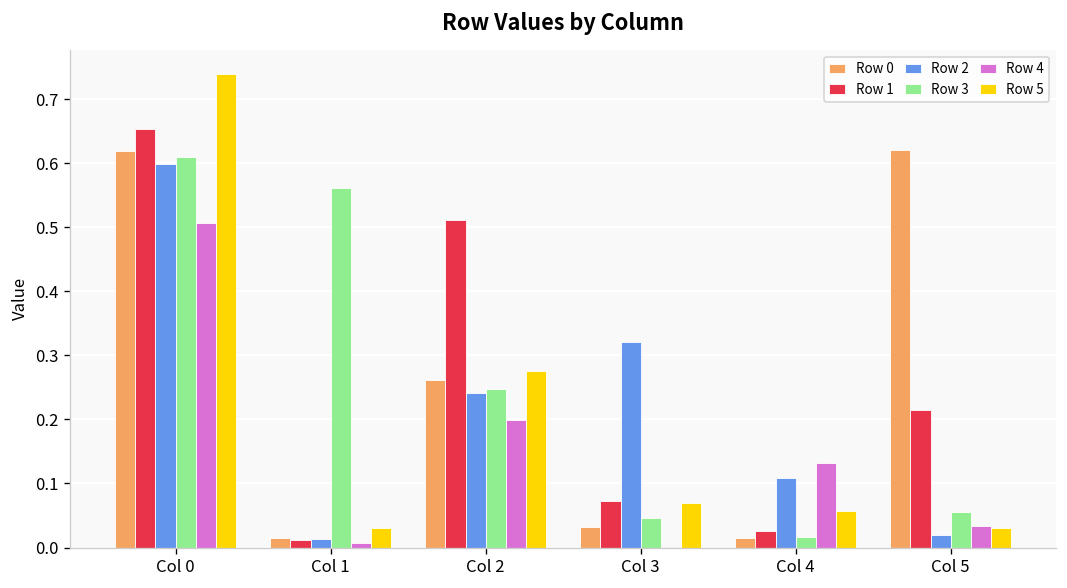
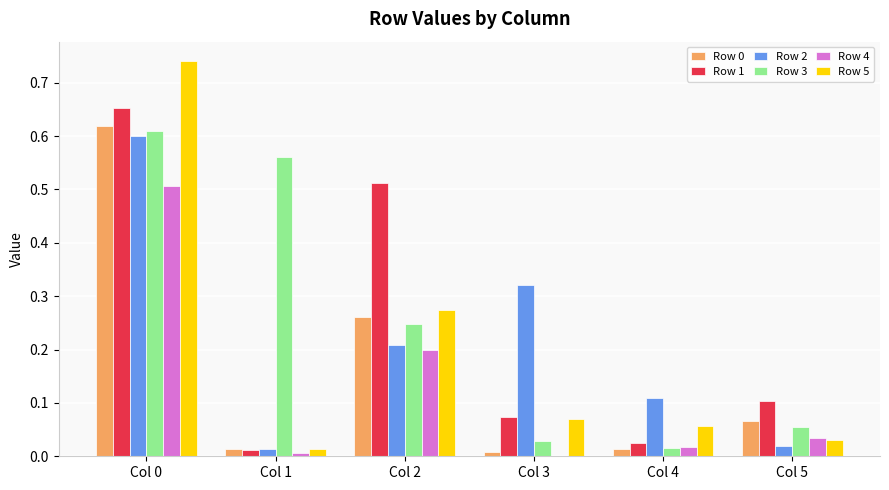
  {
    "Row 0": {
      "Col 0": 0.62,
      "Col 1": 0.01,
      "Col 2": 0.26,
-     "Col 3": 0.03,
+     "Col 3": 0.01,
      "Col 4": 0.01,
-     "Col 5": 0.62
+     "Col 5": 0.07
    },
    "Row 1": {
      "Col 0": 0.65,
      "Col 1": 0.01,
      "Col 2": 0.51,
      "Col 3": 0.07,
      "Col 4": 0.03,
-     "Col 5": 0.21
+     "Col 5": 0.10
    },
    "Row 2": {
      "Col 0": 0.60,
      "Col 1": 0.01,
-     "Col 2": 0.24,
+     "Col 2": 0.21,
      "Col 3": 0.32,
      "Col 4": 0.11,
      "Col 5": 0.02
    },
    "Row 3": {
      "Col 0": 0.61,
      "Col 1": 0.56,
      "Col 2": 0.25,
-     "Col 3": 0.05,
+     "Col 3": 0.03,
      "Col 4": 0.02,
      "Col 5": 0.06
    },
    "Row 4": {
      "Col 0": 0.51,
      "Col 1": 0.01,
      "Col 2": 0.20,
-     "Col 4": 0.13,
+     "Col 4": 0.02,
      "Col 5": 0.03
    },
    "Row 5": {
      "Col 0": 0.74,
-     "Col 1": 0.03,
+     "Col 1": 0.01,
      "Col 2": 0.27,
      "Col 3": 0.07,
      "Col 4": 0.06,
      "Col 5": 0.03
    }
  }
